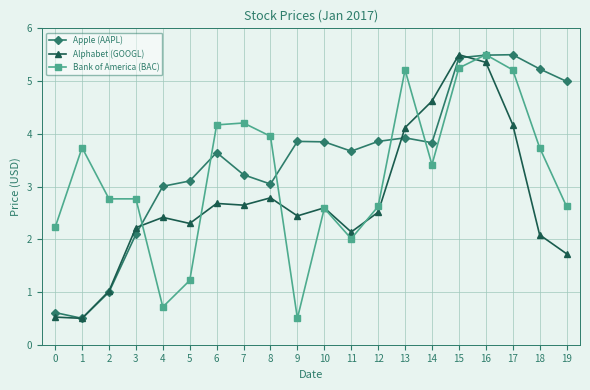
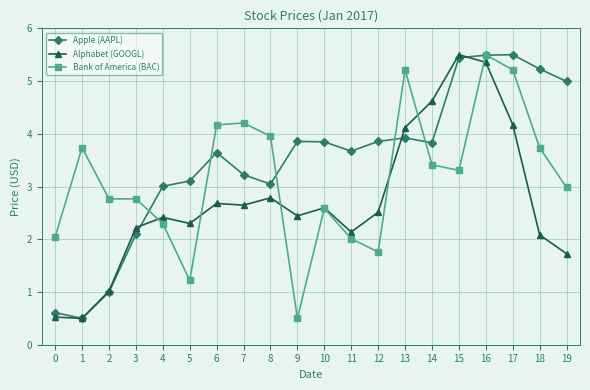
  {
    "Bank of America (BAC)": {
-     "0": 2.2,
+     "0": 2.0,
      "1": 3.7,
      "2": 2.8,
      "3": 2.8,
-     "4": 0.7,
+     "4": 2.3,
      "5": 1.2,
      "6": 4.2,
      "7": 4.2,
      "8": 4.0,
      "9": 0.5,
      "11": 2.0,
-     "12": 2.6,
+     "12": 1.8,
      "13": 5.2,
      "14": 3.4,
-     "15": 5.2,
+     "15": 3.3,
      "17": 5.2,
      "18": 3.7,
-     "19": 2.6
+     "19": 3.0
    }
  }
